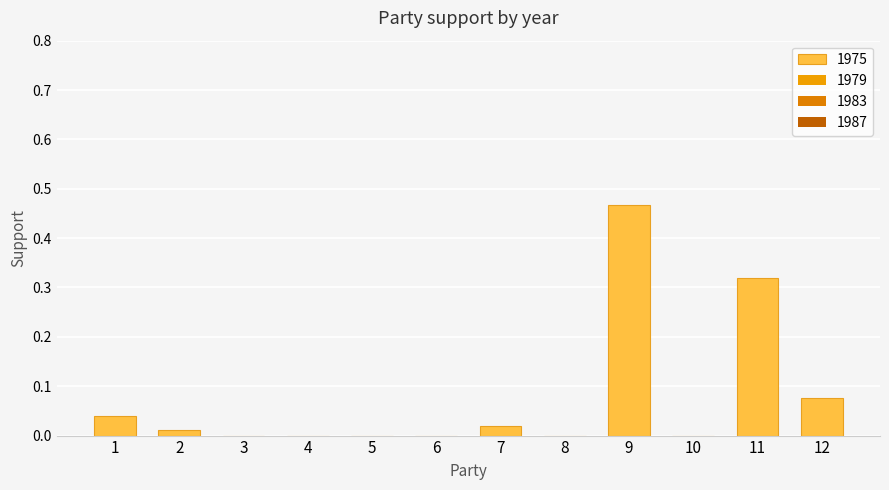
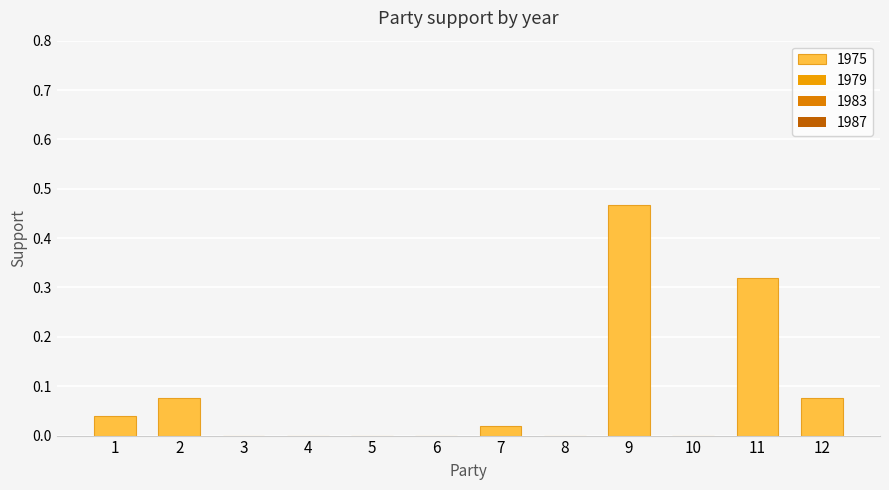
  {
    "1975": {
      "1": 0.04,
-     "2": 0.01,
+     "2": 0.08,
      "3": 0.00,
      "4": 0.00,
      "5": 0.00,
      "6": 0.00,
      "7": 0.02,
      "8": 0.00,
      "9": 0.47,
      "10": 0.00,
      "11": 0.32,
      "12": 0.08
    }
  }
